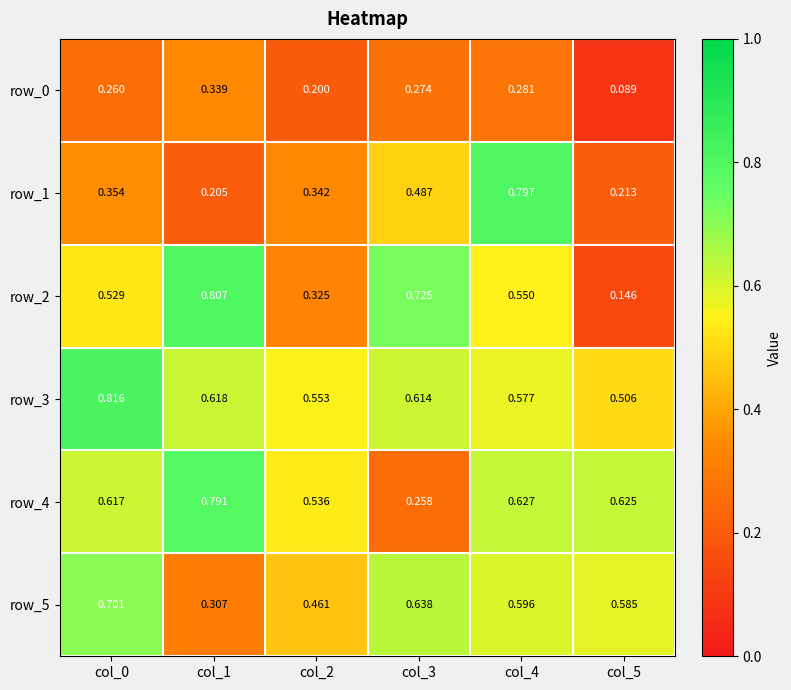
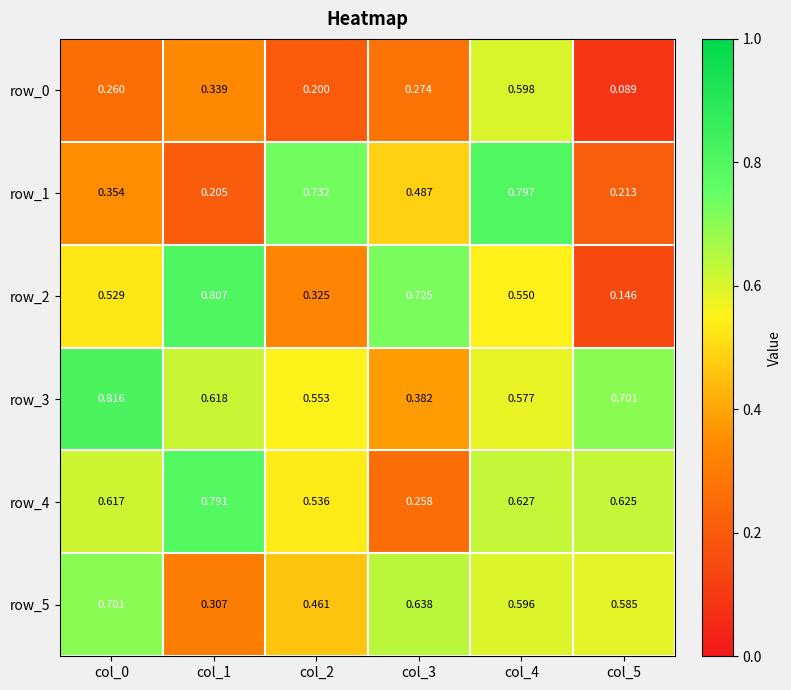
  {
    "row_0": {
      "col_0": 0.260,
      "col_1": 0.339,
      "col_2": 0.200,
      "col_3": 0.274,
-     "col_4": 0.281,
+     "col_4": 0.598,
      "col_5": 0.089
    },
    "row_1": {
      "col_0": 0.354,
      "col_1": 0.205,
-     "col_2": 0.342,
+     "col_2": 0.732,
      "col_3": 0.487,
      "col_4": 0.797,
      "col_5": 0.213
    },
    "row_2": {
      "col_0": 0.529,
      "col_1": 0.807,
      "col_2": 0.325,
      "col_3": 0.725,
      "col_4": 0.550,
      "col_5": 0.146
    },
    "row_3": {
      "col_0": 0.816,
      "col_1": 0.618,
      "col_2": 0.553,
-     "col_3": 0.614,
+     "col_3": 0.382,
      "col_4": 0.577,
-     "col_5": 0.506
+     "col_5": 0.701
    },
    "row_4": {
      "col_0": 0.617,
      "col_1": 0.791,
      "col_2": 0.536,
      "col_3": 0.258,
      "col_4": 0.627,
      "col_5": 0.625
    },
    "row_5": {
      "col_0": 0.701,
      "col_1": 0.307,
      "col_2": 0.461,
      "col_3": 0.638,
      "col_4": 0.596,
      "col_5": 0.585
    }
  }
